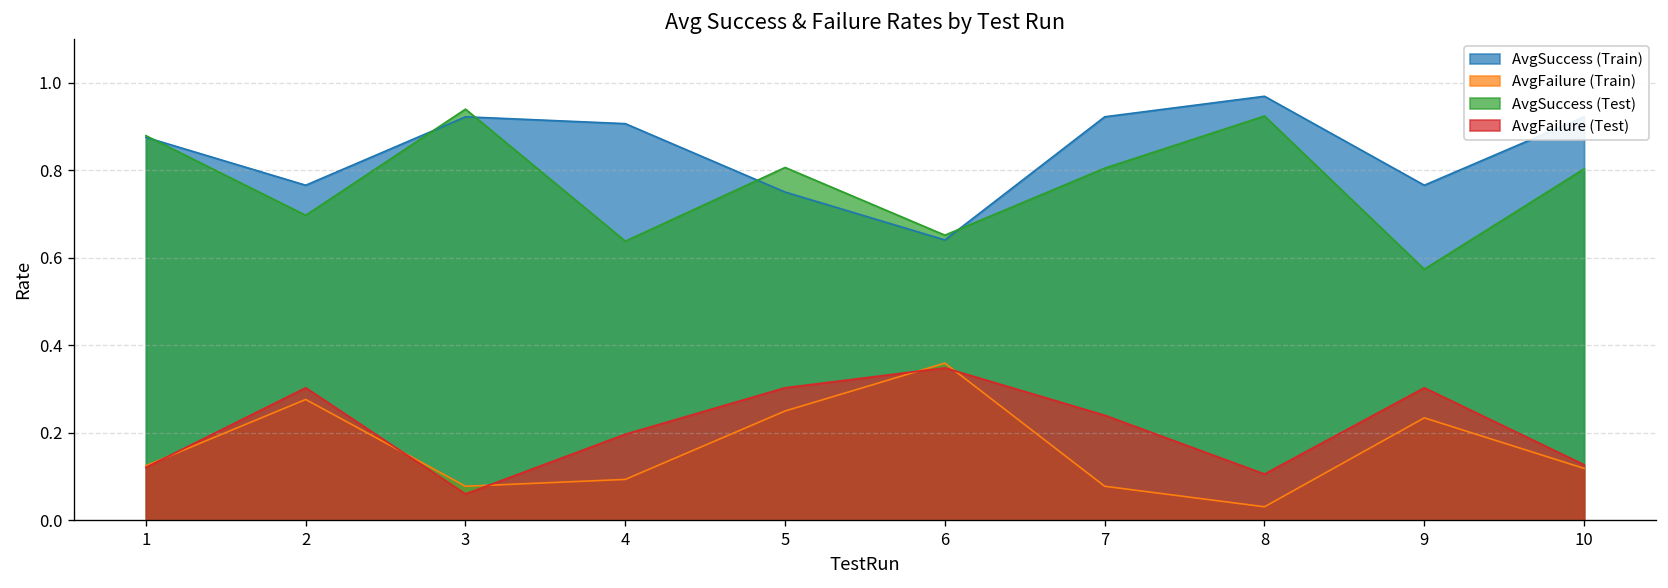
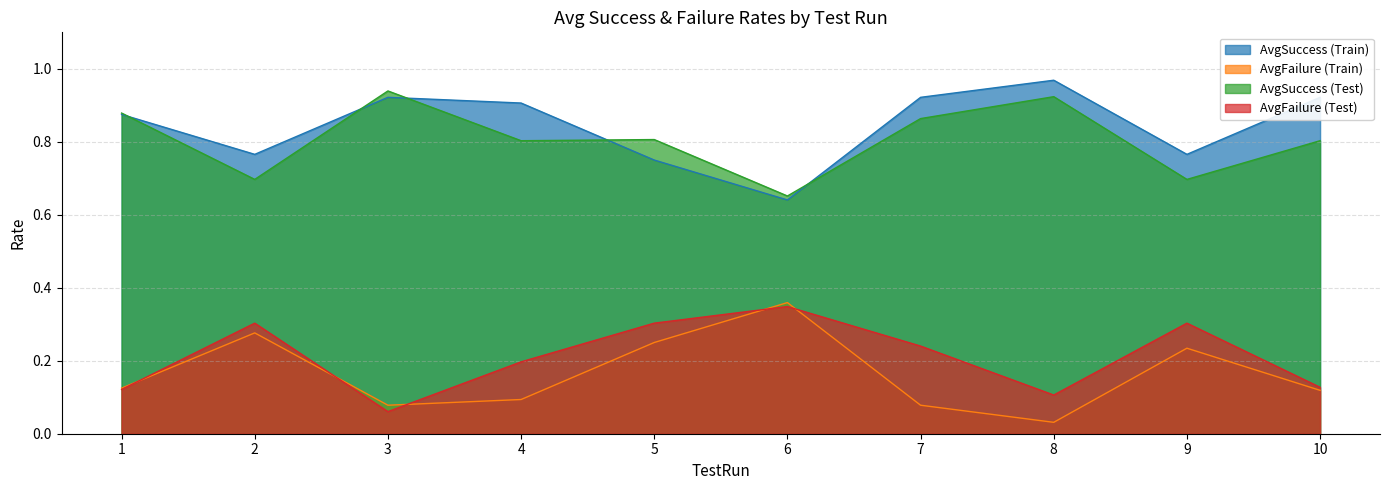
  {
    "AvgSuccess (Train)": {
      "2": 0.77,
      "3": 0.92,
      "4": 0.91,
      "5": 0.75,
      "6": 0.64,
      "7": 0.92,
      "8": 0.97,
      "9": 0.77
    },
    "AvgFailure (Train)": {
      "2": 0.28,
      "3": 0.08,
      "4": 0.09,
      "5": 0.25,
      "6": 0.36,
      "7": 0.08,
      "8": 0.03,
      "9": 0.23,
      "10": 0.12
    },
    "AvgSuccess (Test)": {
      "2": 0.70,
      "3": 0.94,
-     "4": 0.64,
+     "4": 0.80,
      "5": 0.81,
      "6": 0.65,
-     "7": 0.80,
+     "7": 0.86,
      "8": 0.92,
-     "9": 0.57,
+     "9": 0.70,
      "10": 0.80
    },
    "AvgFailure (Test)": {
      "2": 0.30,
      "3": 0.06,
      "4": 0.20,
      "5": 0.30,
      "6": 0.35,
      "7": 0.24,
      "8": 0.11,
      "9": 0.30,
      "10": 0.13
    }
  }
